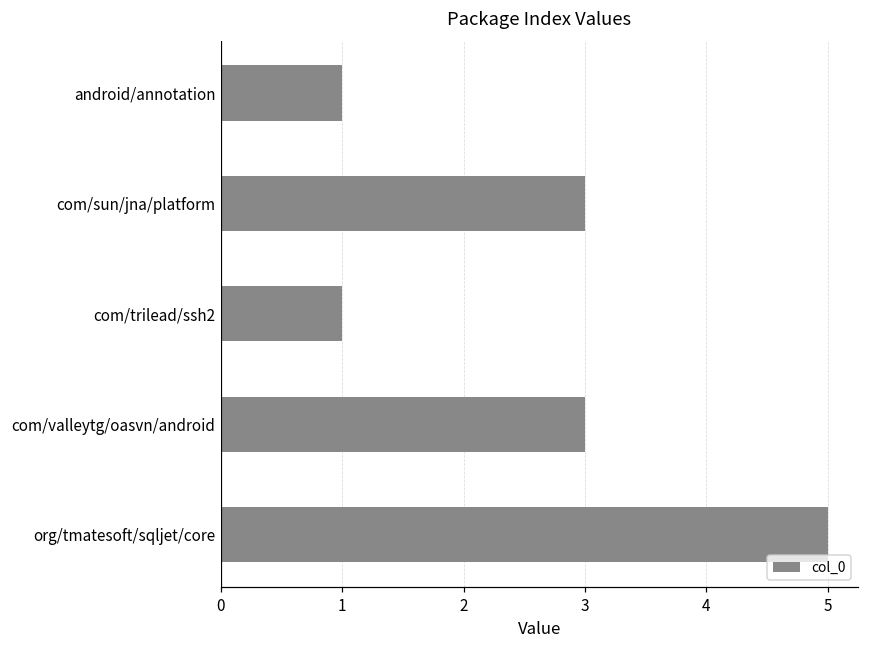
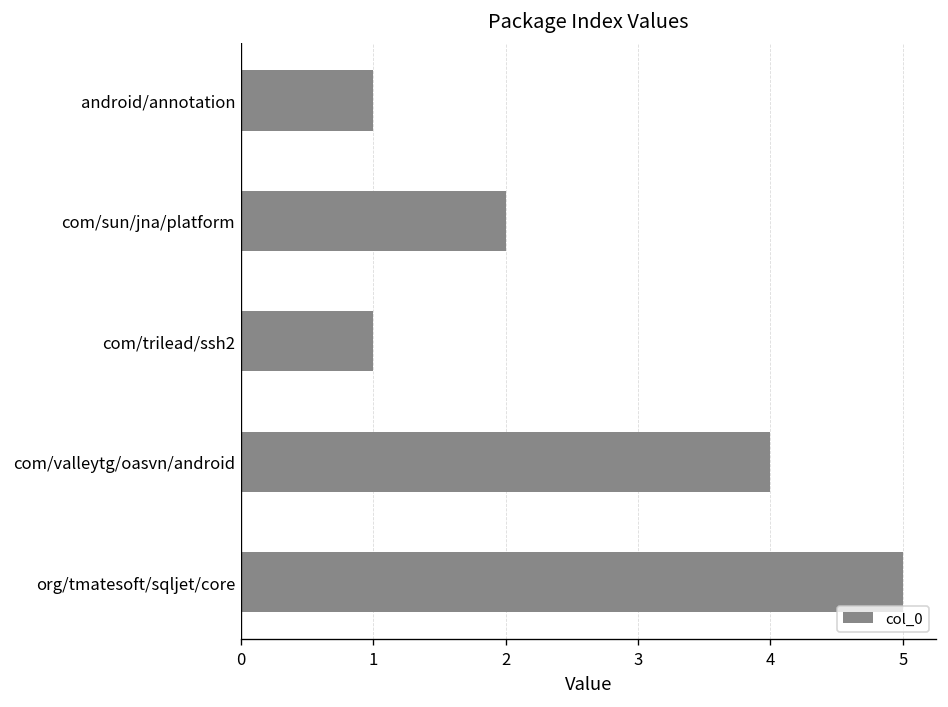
  {
    "android/annotation": 1,
-   "com/sun/jna/platform": 3,
+   "com/sun/jna/platform": 2,
    "com/trilead/ssh2": 1,
-   "com/valleytg/oasvn/android": 3,
+   "com/valleytg/oasvn/android": 4,
    "org/tmatesoft/sqljet/core": 5
  }
